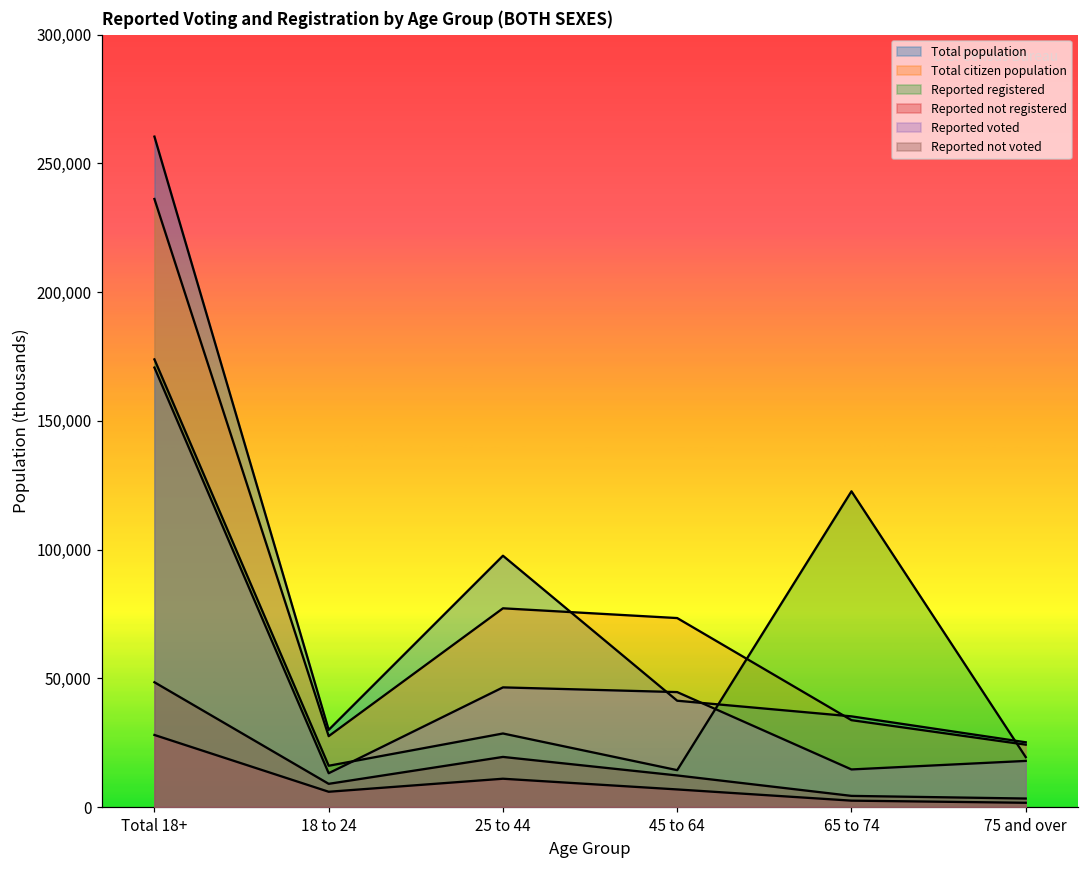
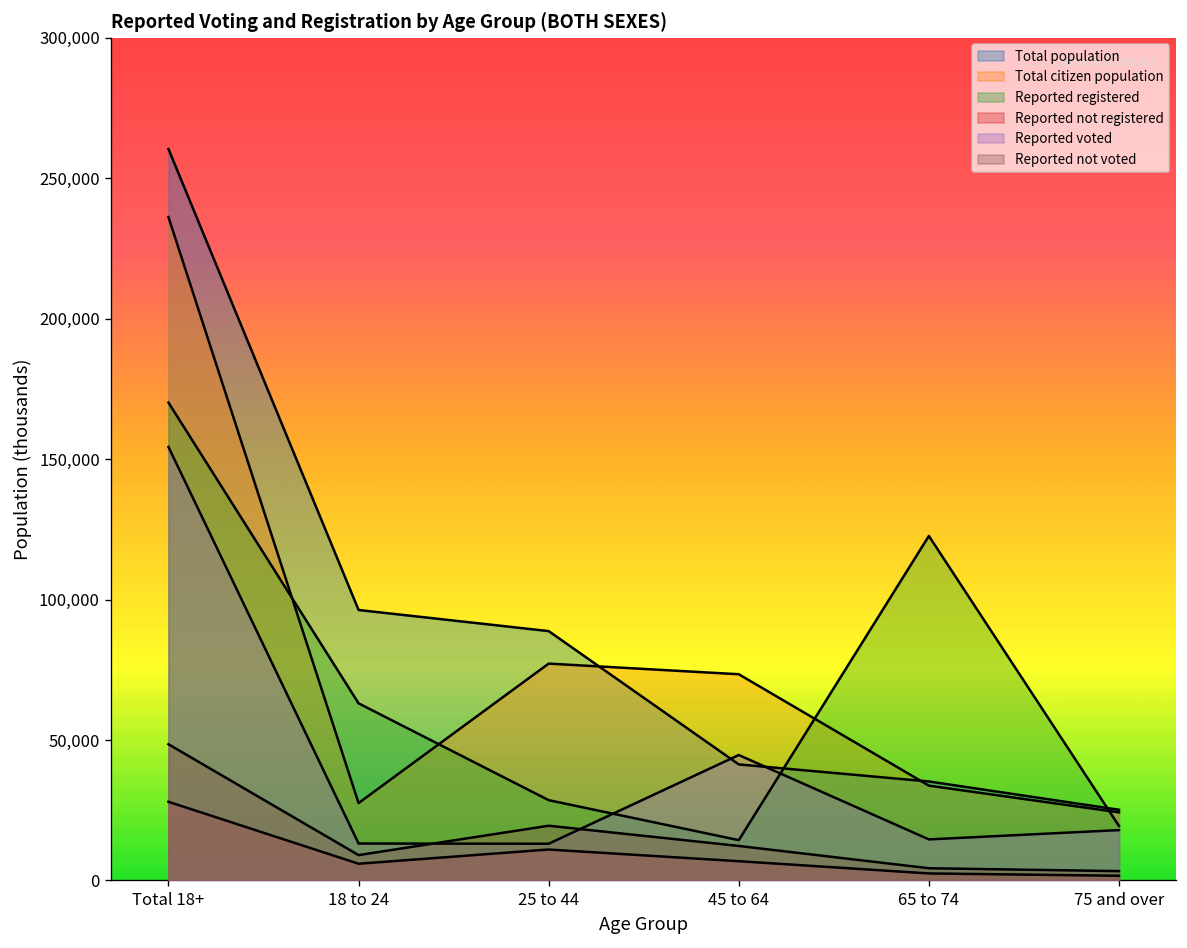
  {
    "Total population": {
      "Total 18+": "260,000",
-     "18 to 24": "30,000",
-     "25 to 44": "98,000",
+     "18 to 24": "96,000",
+     "25 to 44": "89,000",
      "45 to 64": "41,000",
      "65 to 74": "35,000"
    },
    "Reported registered": {
-     "Total 18+": "174,000",
-     "18 to 24": "16,000",
+     "Total 18+": "170,000",
+     "18 to 24": "63,000",
      "25 to 44": "29,000",
      "45 to 64": "14,000",
      "65 to 74": "123,000",
      "75 and over": "19,000"
    },
    "Reported voted": {
-     "Total 18+": "171,000",
+     "Total 18+": "154,000",
      "18 to 24": "13,000",
-     "25 to 44": "46,000",
+     "25 to 44": "13,000",
      "45 to 64": "45,000",
      "65 to 74": "15,000",
      "75 and over": "18,000"
    }
  }
